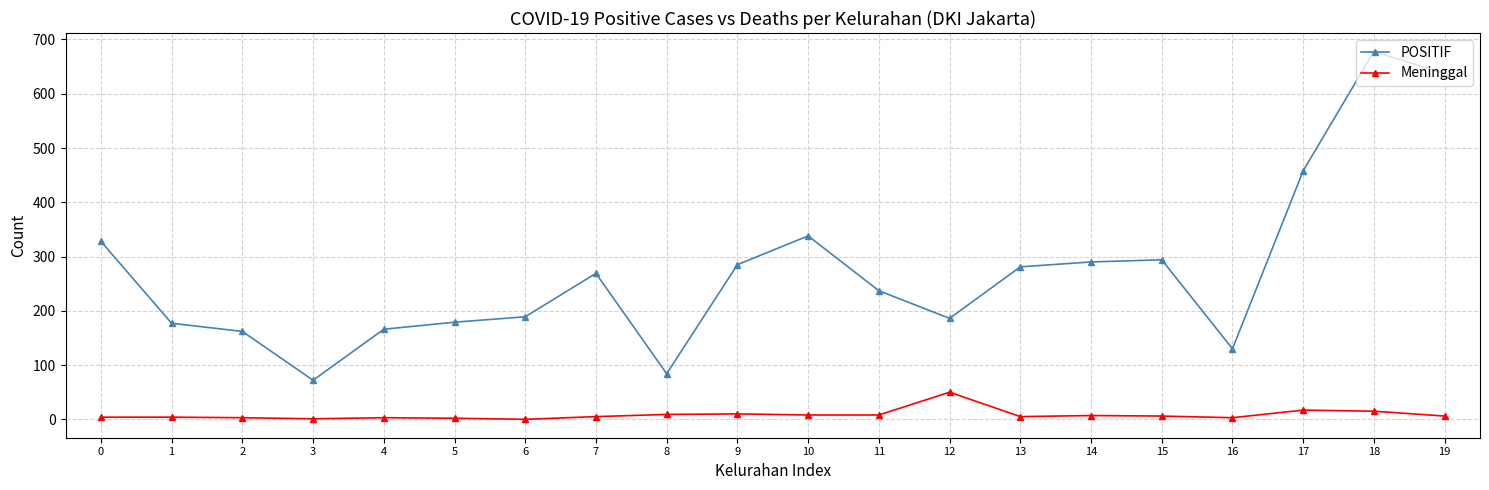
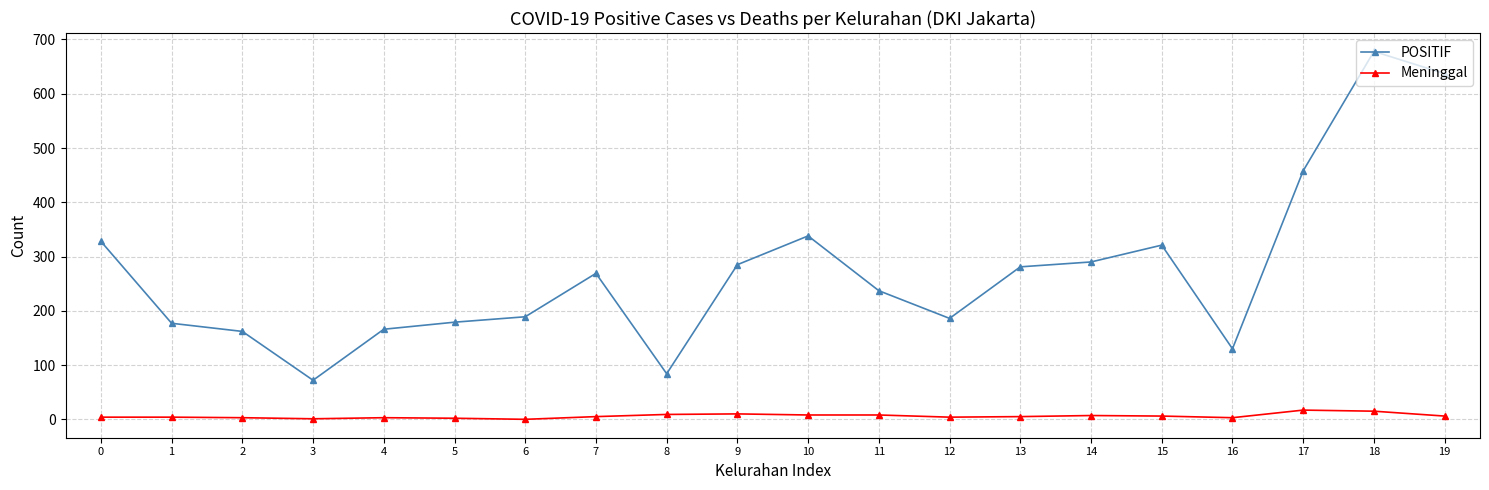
  {
    "POSITIF": {
      "0": 330,
      "1": 180,
      "2": 160,
      "3": 70,
      "4": 170,
      "5": 180,
      "6": 190,
      "7": 270,
      "8": 80,
      "9": 290,
      "10": 340,
      "11": 240,
      "12": 190,
      "13": 280,
      "14": 290,
-     "15": 290,
+     "15": 320,
      "16": 130,
      "17": 460
    },
    "Meninggal": {
      "0": 0,
      "1": 0,
      "2": 0,
      "3": 0,
      "4": 0,
      "5": 0,
      "6": 0,
      "7": 10,
      "8": 10,
      "9": 10,
      "10": 10,
      "11": 10,
-     "12": 50,
+     "12": 0,
      "13": 10,
      "14": 10,
      "15": 10,
      "16": 0,
      "17": 20,
      "18": 20,
      "19": 10
    }
  }
